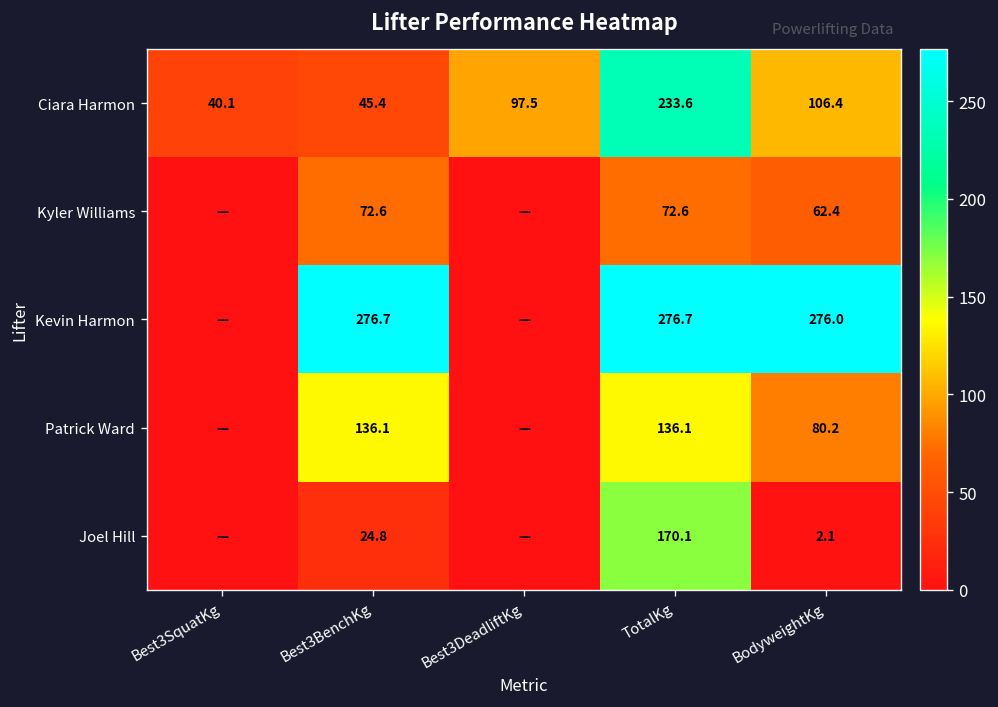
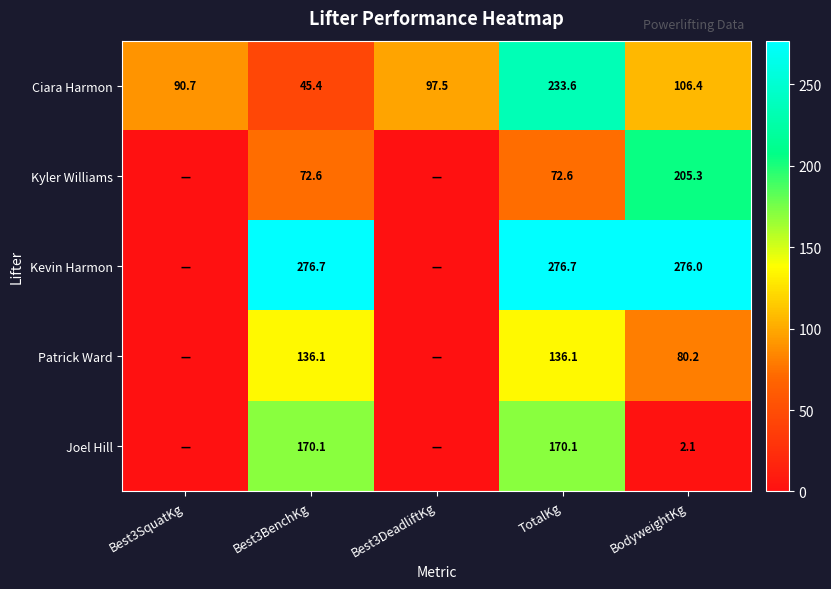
  {
    "Ciara Harmon": {
-     "Best3SquatKg": 40.1,
+     "Best3SquatKg": 90.7,
      "Best3BenchKg": 45.4,
      "Best3DeadliftKg": 97.5,
      "TotalKg": 233.6,
      "BodyweightKg": 106.4
    },
    "Kyler Williams": {
      "Best3BenchKg": 72.6,
      "TotalKg": 72.6,
-     "BodyweightKg": 62.4
+     "BodyweightKg": 205.3
    },
    "Kevin Harmon": {
      "Best3BenchKg": 276.7,
      "TotalKg": 276.7,
      "BodyweightKg": 276.0
    },
    "Patrick Ward": {
      "Best3BenchKg": 136.1,
      "TotalKg": 136.1,
      "BodyweightKg": 80.2
    },
    "Joel Hill": {
-     "Best3BenchKg": 24.8,
+     "Best3BenchKg": 170.1,
      "TotalKg": 170.1,
      "BodyweightKg": 2.1
    }
  }
